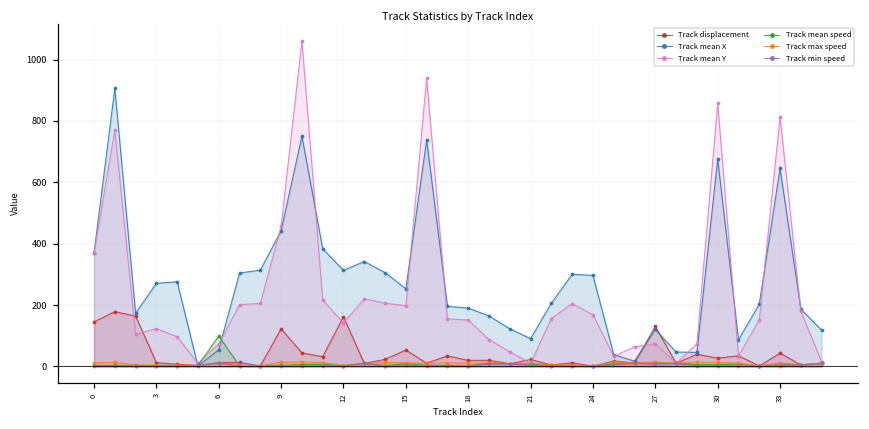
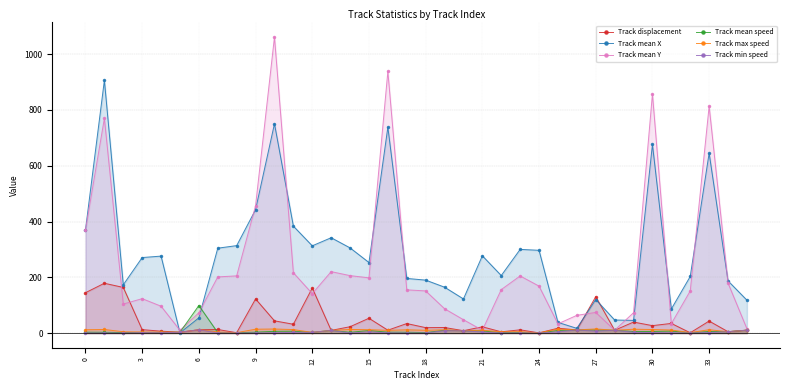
  {
    "Track displacement": {
      "0": 140,
      "9": 120,
      "12": 160,
      "15": 50,
      "18": 20,
      "21": 20,
      "27": 130,
      "30": 30,
      "33": 40
    },
    "Track mean X": {
      "3": 270,
      "6": 50,
      "9": 440,
      "12": 310,
      "15": 250,
      "18": 190,
-     "21": 90,
+     "21": 280,
      "24": 300,
      "27": 120,
      "30": 680,
      "33": 650
    },
    "Track mean Y": {
      "3": 120,
      "6": 70,
      "9": 460,
      "12": 140,
      "15": 200,
      "18": 150,
      "24": 170,
      "27": 70,
      "30": 860,
      "33": 810
    },
    "Track mean speed": {
      "6": 100
    },
    "Track max speed": {
      "9": 10
    }
  }
